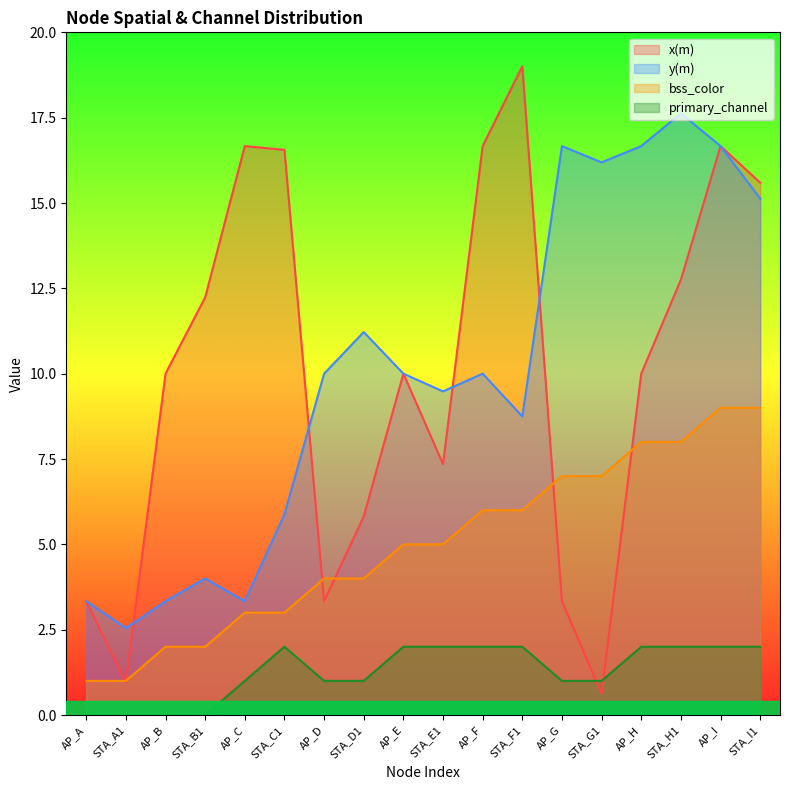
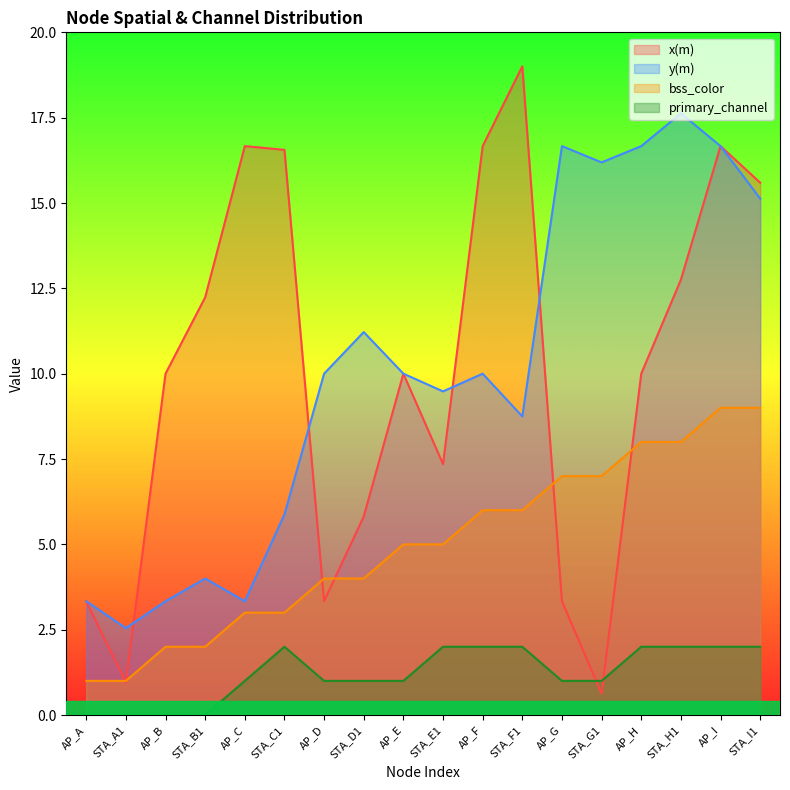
  {
    "y(m)": {
      "STA_A1": 2.5,
      "AP_B": 3.3,
      "STA_B1": 4,
      "AP_C": 3.3,
      "STA_C1": 5.9,
      "AP_D": 10,
      "STA_D1": 11.2,
      "STA_E1": 9.5,
      "AP_F": 10,
      "STA_F1": 8.7,
      "AP_G": 16.7,
      "STA_G1": 16.2,
      "AP_H": 16.7,
      "STA_I1": 15.1
    },
    "primary_channel": {
      "AP_C": 1,
      "STA_C1": 2,
      "AP_D": 1,
      "STA_D1": 1,
-     "AP_E": 2,
+     "AP_E": 1,
      "STA_E1": 2,
      "AP_F": 2,
      "STA_F1": 2,
      "AP_G": 1,
      "STA_G1": 1,
      "AP_H": 2,
      "STA_H1": 2,
      "AP_I": 2,
      "STA_I1": 2
    }
  }
